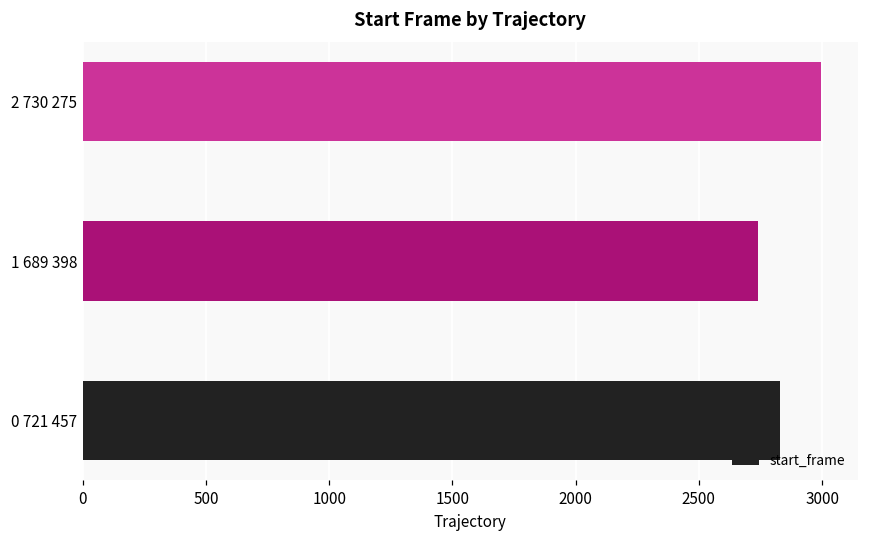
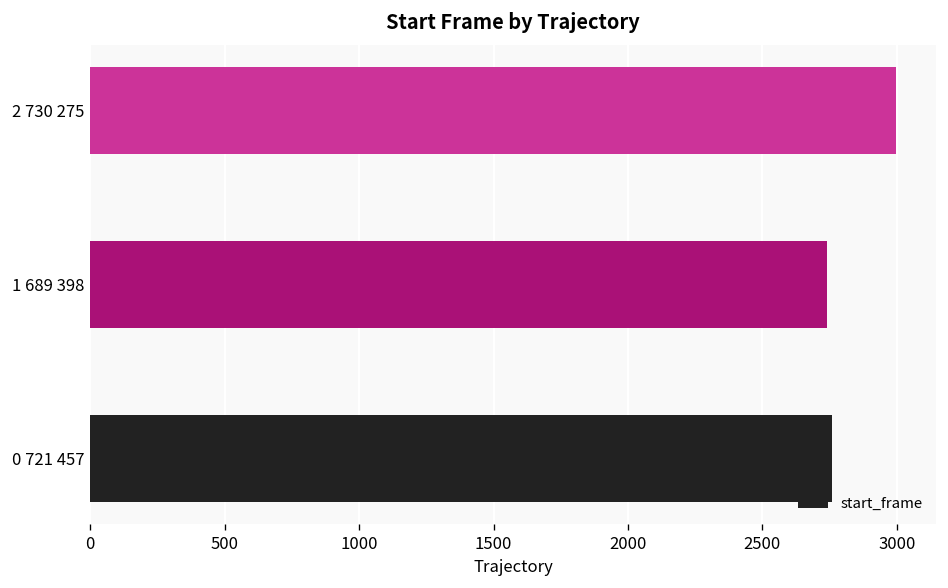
  {
    "2 730 275": 3000,
    "1 689 398": 2740,
-   "0 721 457": 2830
+   "0 721 457": 2760
  }
